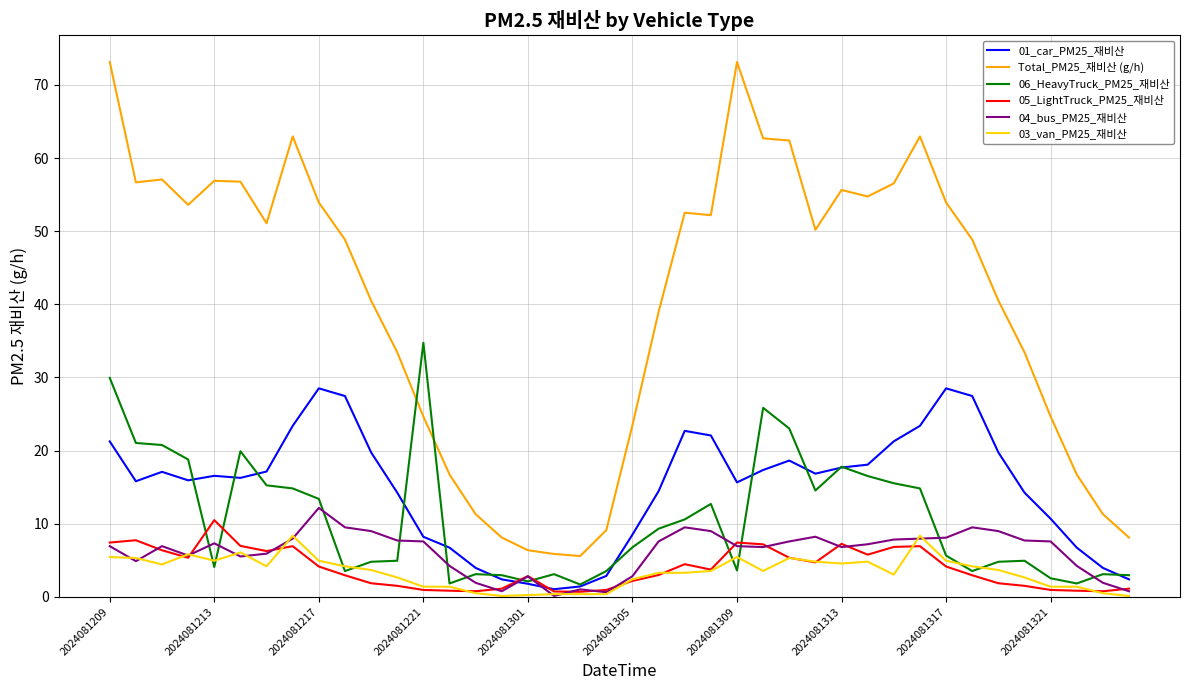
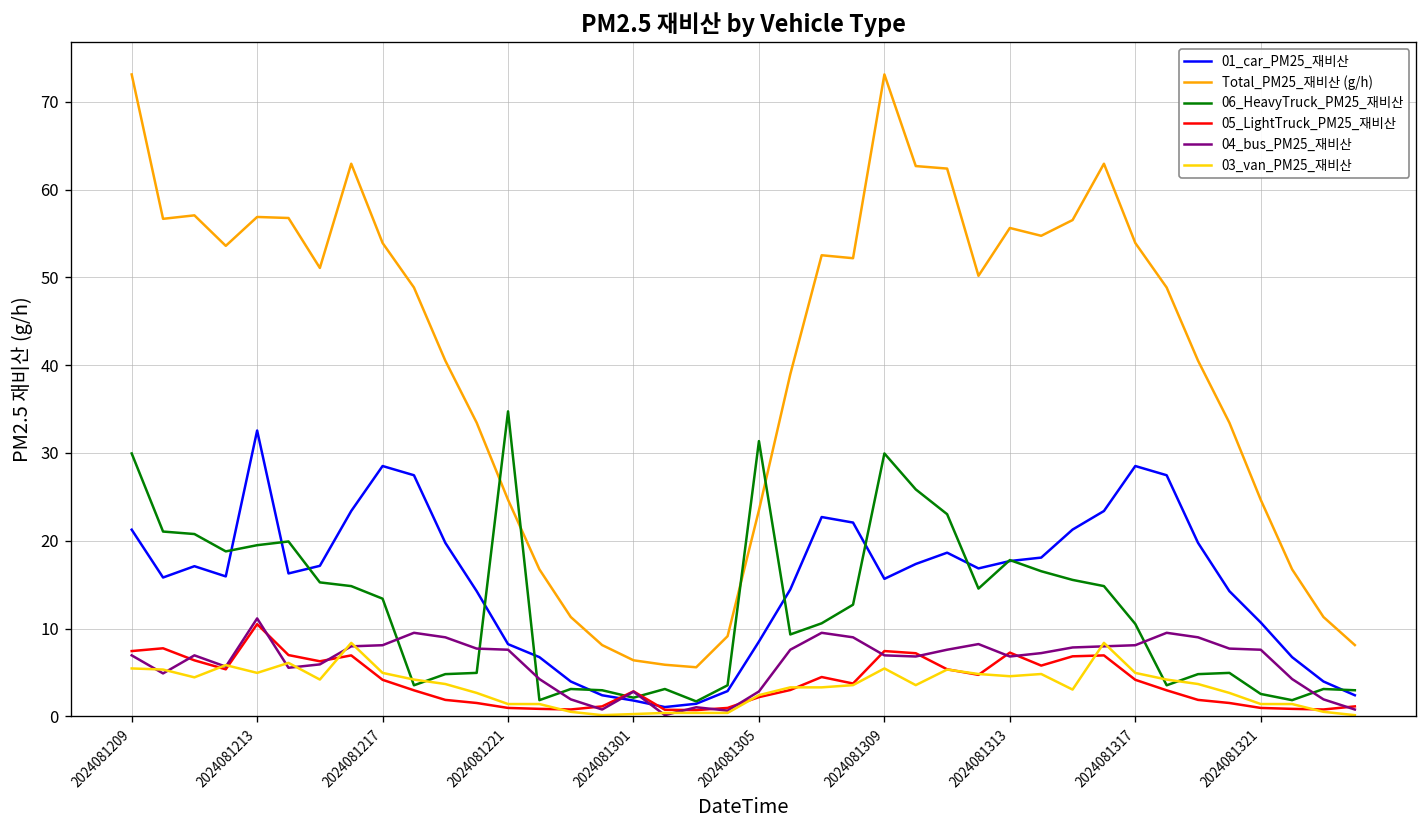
  {
    "01_car_PM25_재비산": {
      "2024081209": 21,
-     "2024081213": 17,
+     "2024081213": 33,
      "2024081217": 29,
      "2024081221": 8,
      "2024081305": 9,
      "2024081309": 16,
      "2024081317": 29,
      "2024081321": 11
    },
    "06_HeavyTruck_PM25_재비산": {
      "2024081209": 30,
-     "2024081213": 4,
+     "2024081213": 19,
      "2024081217": 13,
      "2024081221": 35,
-     "2024081305": 7,
-     "2024081309": 4,
-     "2024081317": 6,
+     "2024081305": 31,
+     "2024081309": 30,
+     "2024081317": 11,
      "2024081321": 3
    },
    "05_LightTruck_PM25_재비산": {
      "2024081209": 7,
      "2024081213": 10,
      "2024081217": 4,
      "2024081221": 1,
      "2024081309": 7,
      "2024081313": 7,
      "2024081317": 4,
      "2024081321": 1
    },
    "04_bus_PM25_재비산": {
      "2024081209": 7,
-     "2024081213": 7,
-     "2024081217": 12,
+     "2024081213": 11,
+     "2024081217": 8,
      "2024081221": 8,
      "2024081305": 3,
      "2024081309": 7,
      "2024081313": 7,
      "2024081317": 8,
      "2024081321": 8
    }
  }
